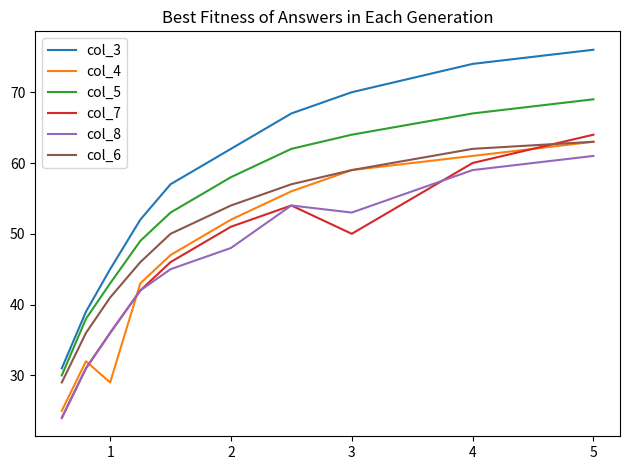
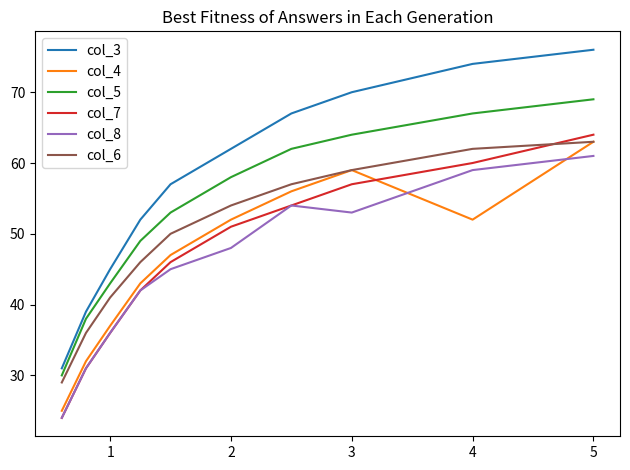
  {
    "col_3": {
      "1": 45,
      "2": 62,
      "3": 70,
      "4": 74,
      "5": 76
    },
    "col_4": {
-     "1": 29,
+     "1": 37,
      "2": 52,
-     "4": 61
+     "4": 52
    },
    "col_5": {
      "1": 43,
      "2": 58,
      "3": 64,
      "4": 67,
      "5": 69
    },
    "col_7": {
      "2": 51,
-     "3": 50,
+     "3": 57,
      "4": 60,
      "5": 64
    },
    "col_8": {
      "2": 48,
      "3": 53,
      "4": 59,
      "5": 61
    },
    "col_6": {
      "1": 41,
      "2": 54,
      "4": 62
    }
  }
